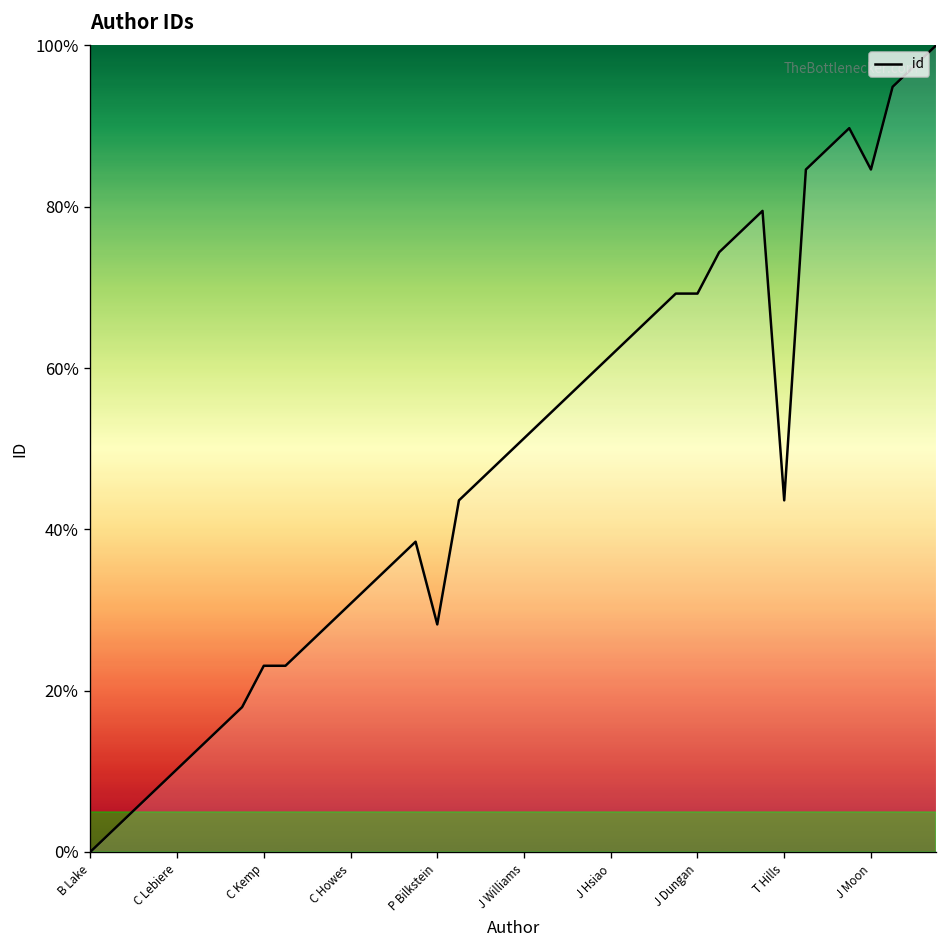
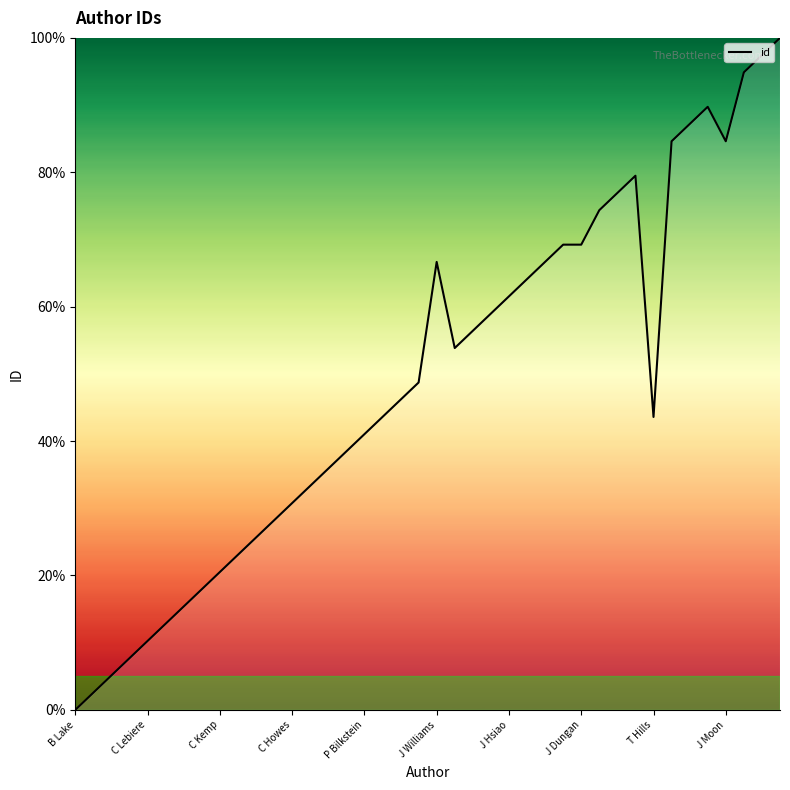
  {
    "C Lebiere": "10%",
-   "C Kemp": "23%",
+   "C Kemp": "21%",
    "C Howes": "31%",
-   "P Bilkstein": "28%",
-   "J Williams": "51%",
+   "P Bilkstein": "41%",
+   "J Williams": "67%",
    "J Hsiao": "62%",
    "J Dungan": "69%",
    "T Hills": "44%",
    "J Moon": "85%"
  }
